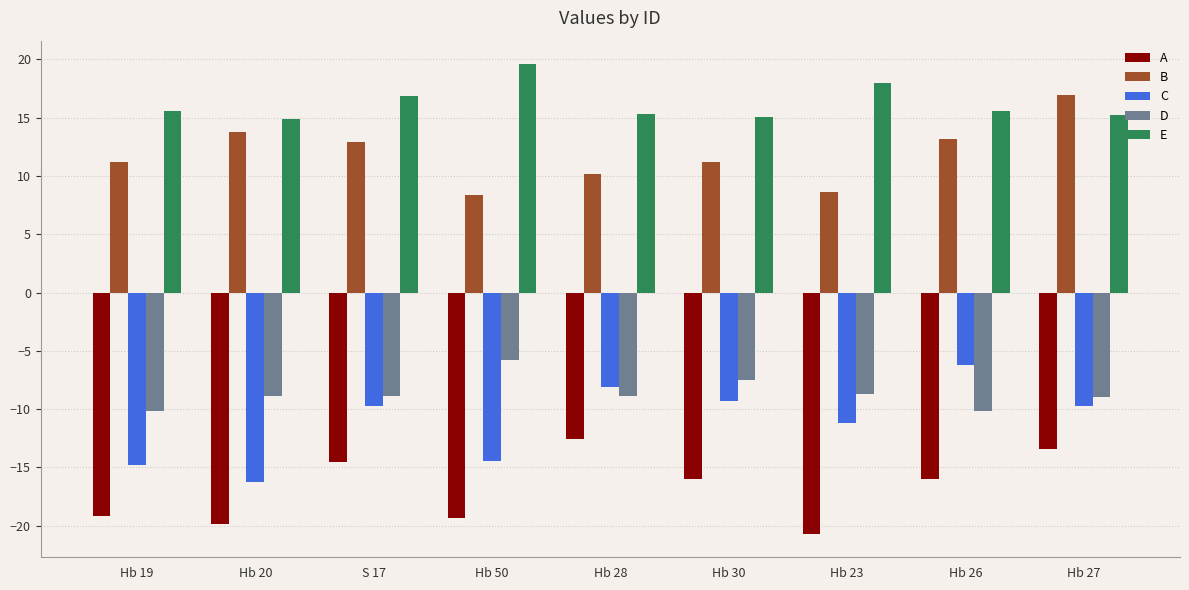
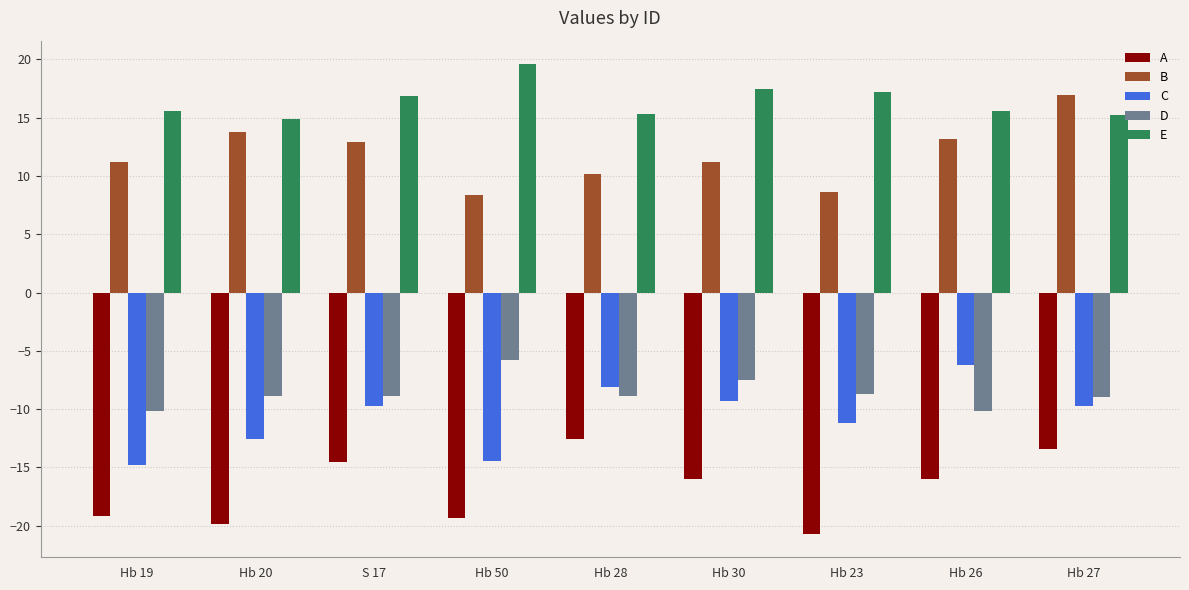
  {
    "A": {
      "Hb 19": -19.2,
      "Hb 20": -19.9,
      "S 17": -14.5,
      "Hb 50": -19.3,
      "Hb 28": -12.5,
      "Hb 30": -16.0,
      "Hb 23": -20.7,
      "Hb 26": -16.0,
      "Hb 27": -13.4
    },
    "B": {
      "Hb 19": 11.2,
      "Hb 20": 13.8,
      "S 17": 12.9,
      "Hb 50": 8.3,
      "Hb 28": 10.2,
      "Hb 30": 11.2,
      "Hb 23": 8.6,
      "Hb 26": 13.2,
      "Hb 27": 17.0
    },
    "C": {
      "Hb 19": -14.8,
-     "Hb 20": -16.3,
+     "Hb 20": -12.6,
      "S 17": -9.8,
      "Hb 50": -14.5,
      "Hb 28": -8.1,
      "Hb 30": -9.4,
      "Hb 23": -11.2,
      "Hb 26": -6.2,
      "Hb 27": -9.7
    },
    "D": {
      "Hb 19": -10.2,
      "Hb 20": -8.8,
      "S 17": -8.9,
      "Hb 50": -5.8,
      "Hb 28": -8.9,
      "Hb 30": -7.5,
      "Hb 23": -8.7,
      "Hb 26": -10.2,
      "Hb 27": -9.0
    },
    "E": {
      "Hb 19": 15.6,
      "Hb 20": 14.9,
      "S 17": 16.9,
      "Hb 50": 19.6,
      "Hb 28": 15.3,
-     "Hb 30": 15.0,
-     "Hb 23": 18.0,
+     "Hb 30": 17.5,
+     "Hb 23": 17.2,
      "Hb 26": 15.6,
      "Hb 27": 15.3
    }
  }
